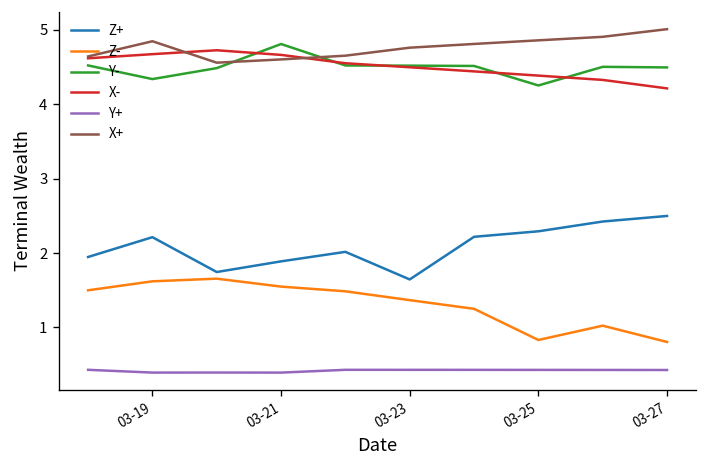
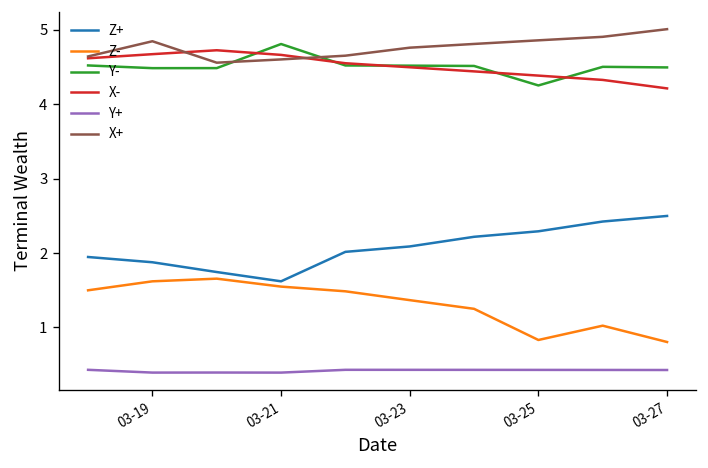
  {
    "Z+": {
-     "03-19": 2.2,
-     "03-21": 1.9,
-     "03-23": 1.6,
+     "03-19": 1.9,
+     "03-21": 1.6,
+     "03-23": 2.1,
      "03-25": 2.3,
      "03-27": 2.5
    },
    "Z-": {
      "03-19": 1.6,
      "03-21": 1.5,
      "03-23": 1.4,
      "03-25": 0.8,
      "03-27": 0.8
    },
    "Y-": {
-     "03-19": 4.3,
+     "03-19": 4.5,
      "03-21": 4.8,
      "03-25": 4.3,
      "03-27": 4.5
    },
    "X-": {
      "03-19": 4.7,
      "03-21": 4.7,
      "03-25": 4.4,
      "03-27": 4.2
    },
    "Y+": {
      "03-19": 0.4,
      "03-21": 0.4,
      "03-23": 0.4,
      "03-25": 0.4,
      "03-27": 0.4
    },
    "X+": {
      "03-19": 4.8,
      "03-21": 4.6,
      "03-23": 4.8,
      "03-25": 4.9,
      "03-27": 5.0
    }
  }
